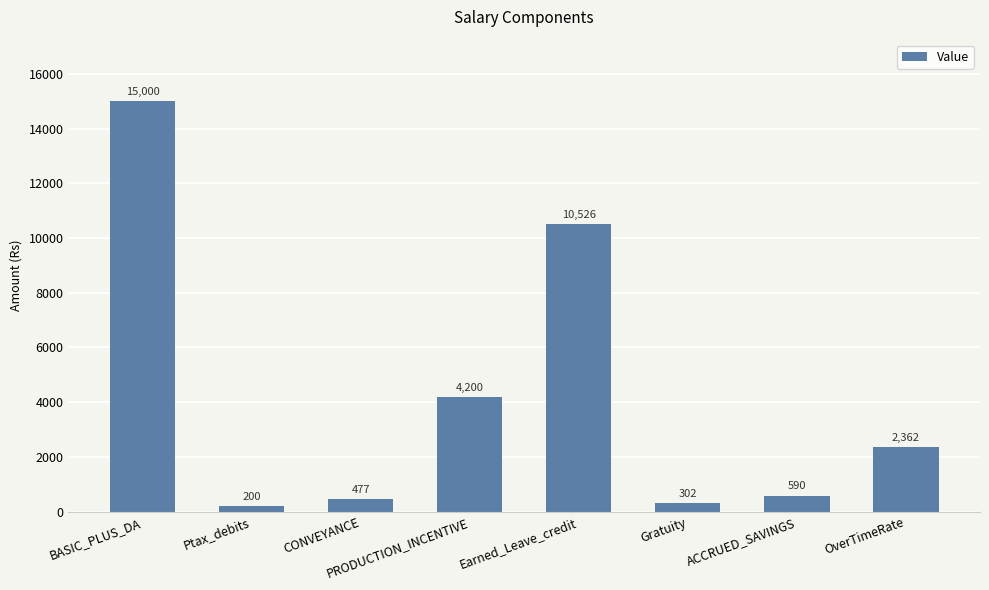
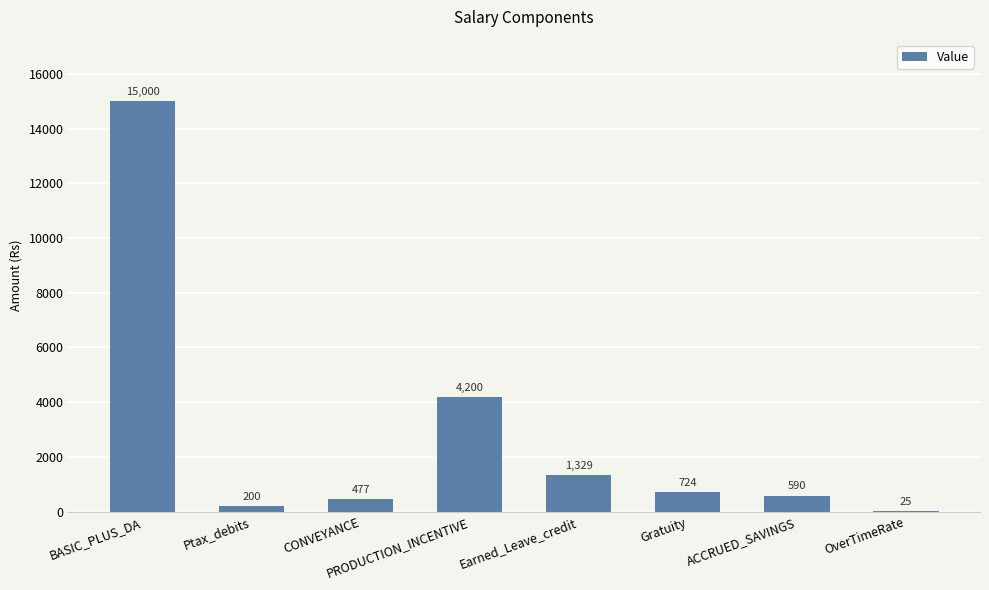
  {
    "BASIC_PLUS_DA": "15,000",
    "Ptax_debits": "200",
    "CONVEYANCE": "477",
    "PRODUCTION_INCENTIVE": "4,200",
-   "Earned_Leave_credit": "10,526",
-   "Gratuity": "302",
+   "Earned_Leave_credit": "1,329",
+   "Gratuity": "724",
    "ACCRUED_SAVINGS": "590",
-   "OverTimeRate": "2,362"
+   "OverTimeRate": "25"
  }
